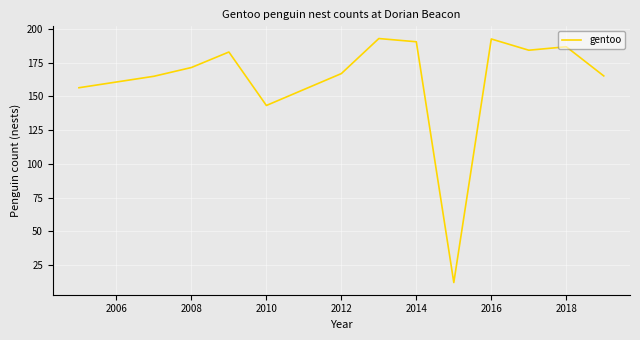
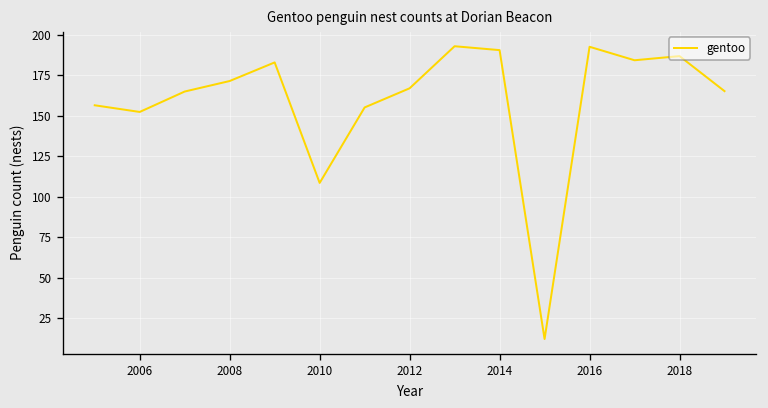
  {
-   "2006": 161,
+   "2006": 152,
    "2008": 172,
-   "2010": 143,
+   "2010": 108,
    "2012": 167,
    "2014": 191,
    "2016": 193
  }
